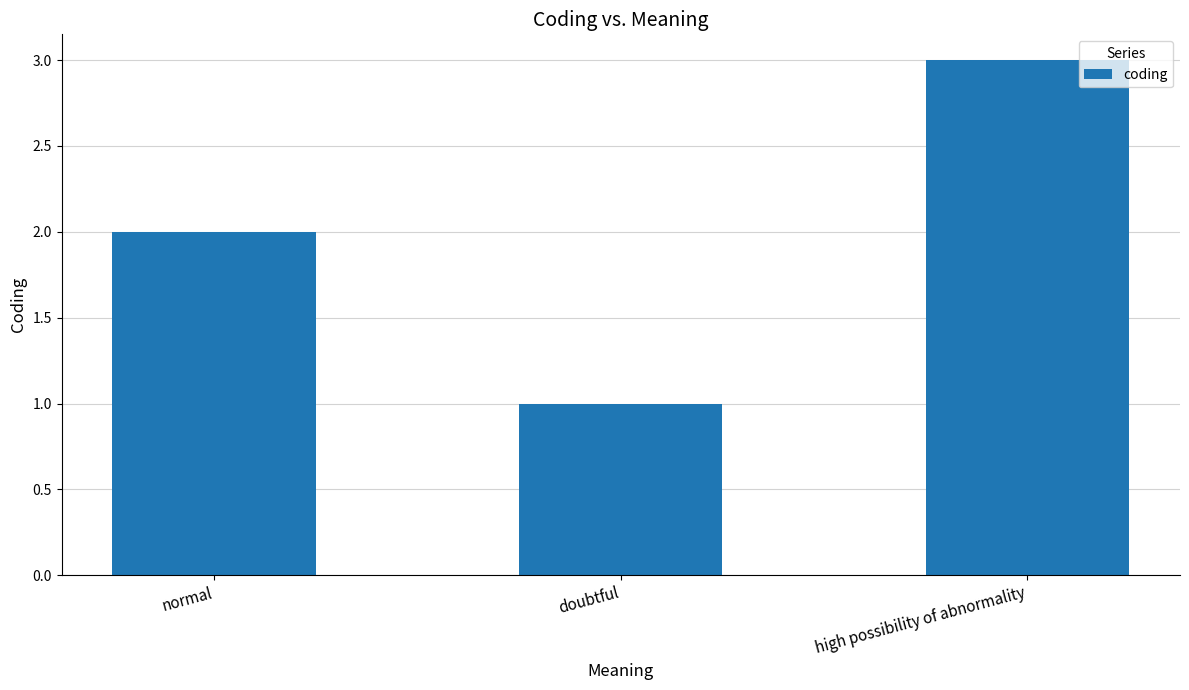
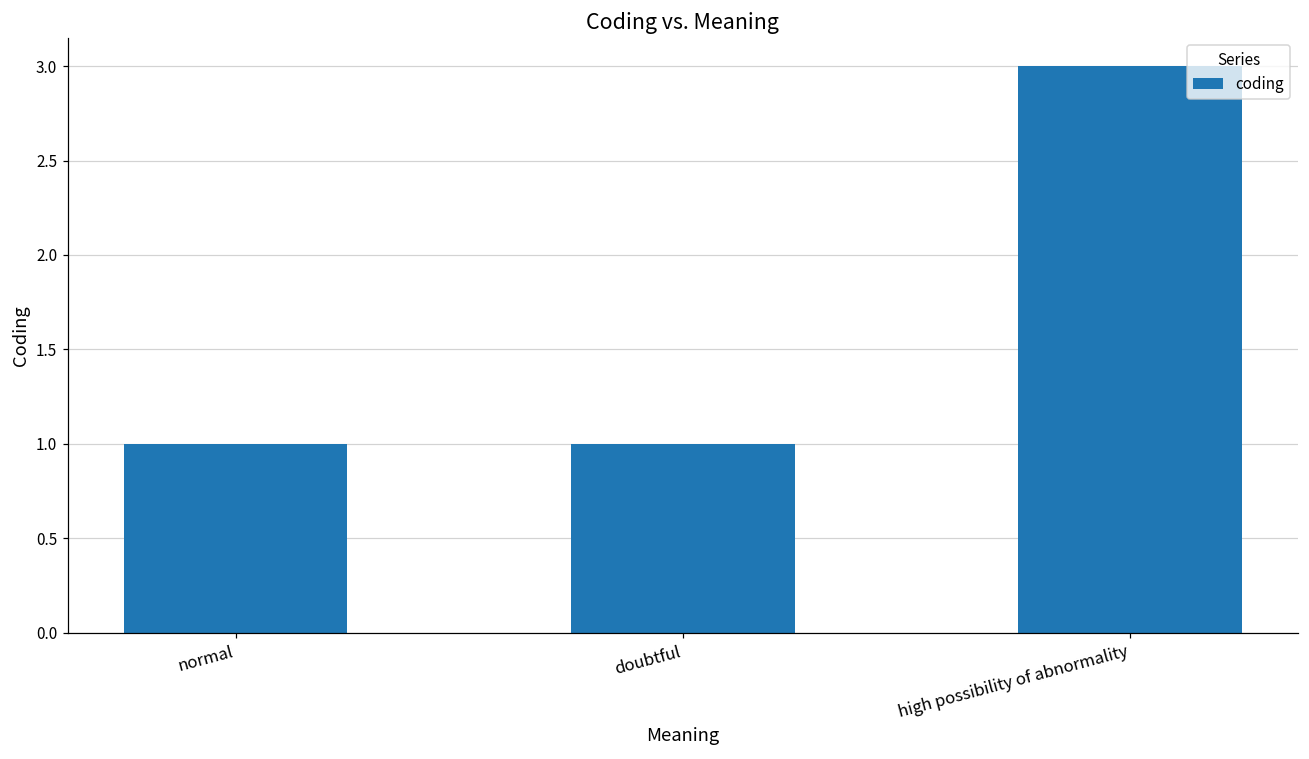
  {
-   "normal": 2,
+   "normal": 1,
    "doubtful": 1,
    "high possibility of abnormality": 3
  }
